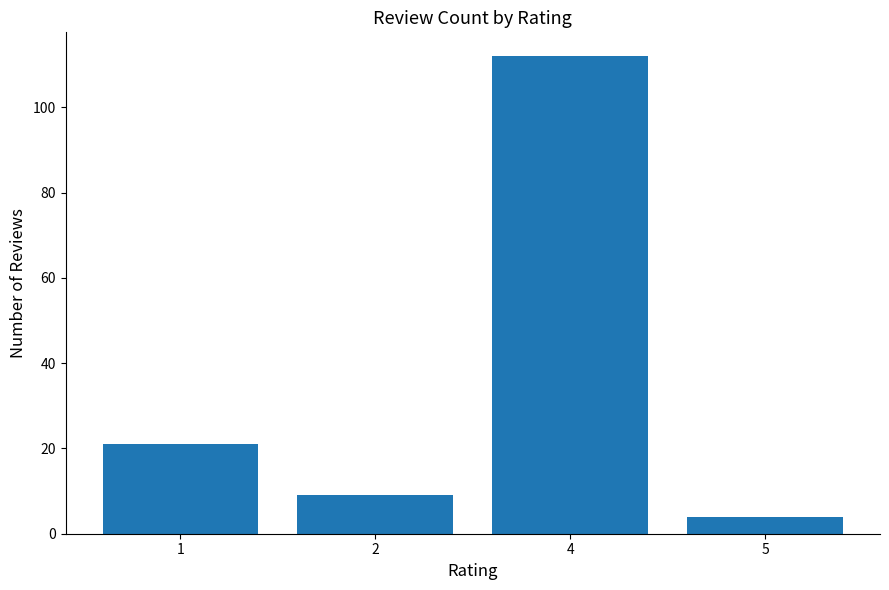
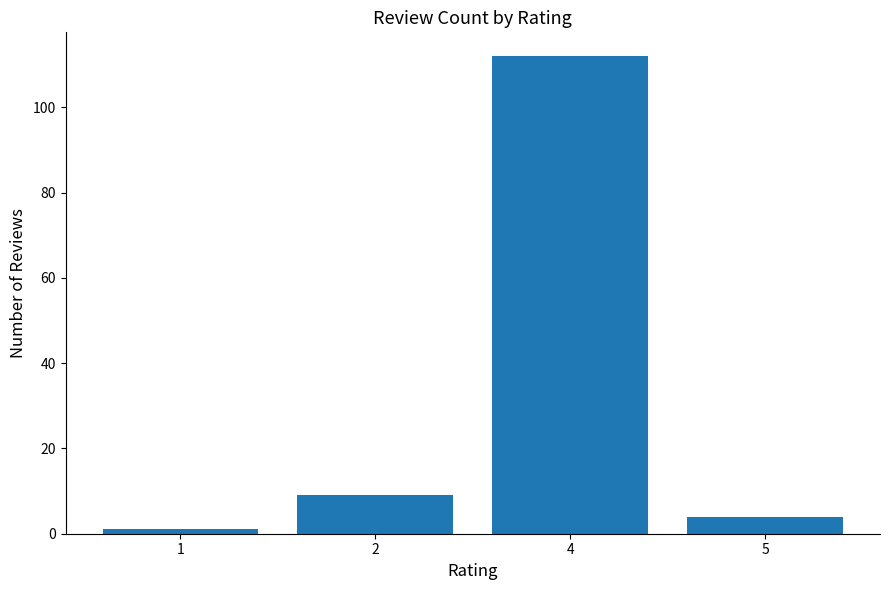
  {
-   "1": 21,
+   "1": 1,
    "2": 9,
    "4": 112,
    "5": 4
  }
